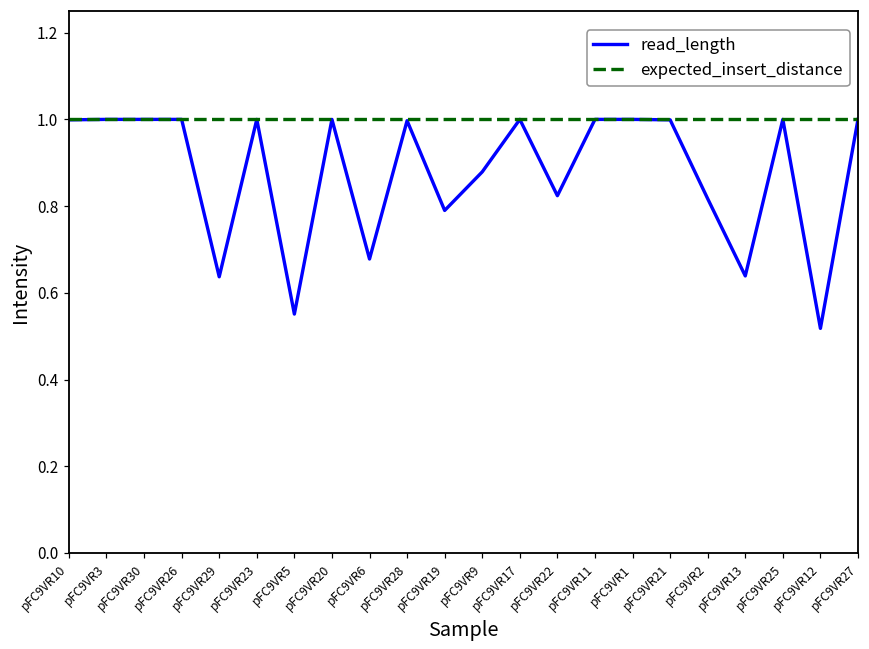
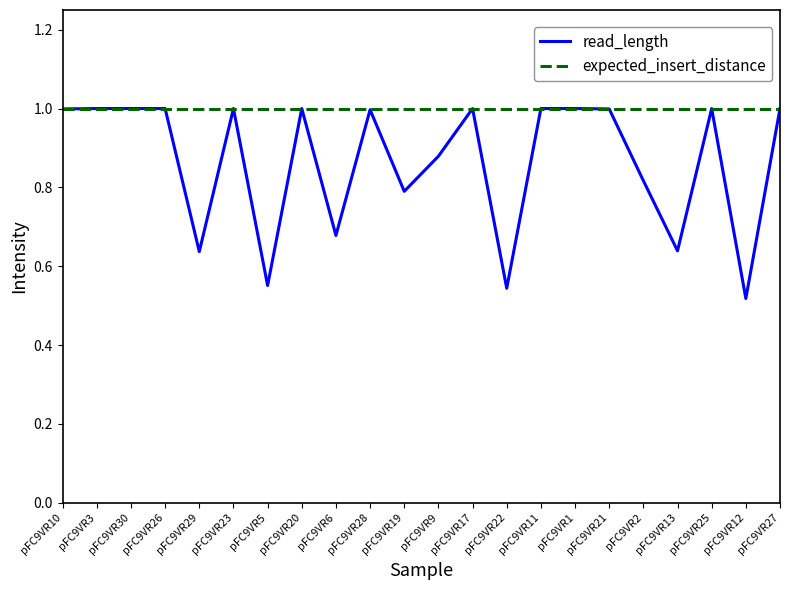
  {
    "read_length": {
      "pFC9VR29": 0.64,
      "pFC9VR5": 0.55,
      "pFC9VR6": 0.68,
      "pFC9VR19": 0.79,
      "pFC9VR9": 0.88,
-     "pFC9VR22": 0.82,
+     "pFC9VR22": 0.54,
      "pFC9VR2": 0.82,
      "pFC9VR13": 0.64,
      "pFC9VR12": 0.52
    },
    "expected_insert_distance": {
      "pFC9VR29": 1.00,
      "pFC9VR5": 1.00,
      "pFC9VR6": 1.00,
      "pFC9VR19": 1.00,
      "pFC9VR9": 1.00,
      "pFC9VR22": 1.00,
      "pFC9VR2": 1.00,
      "pFC9VR13": 1.00,
      "pFC9VR12": 1.00
    }
  }
